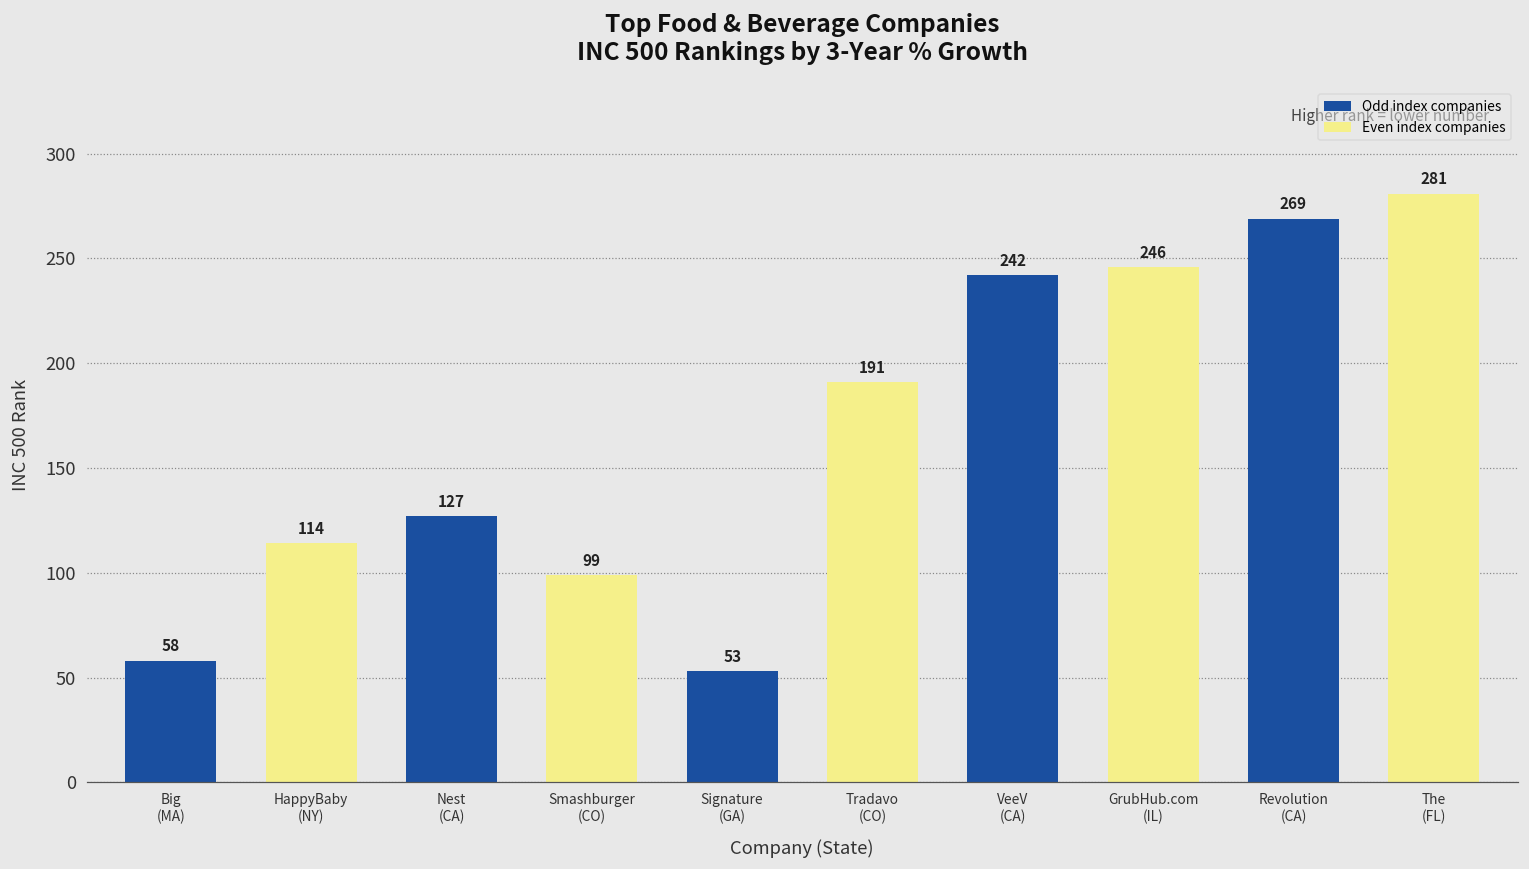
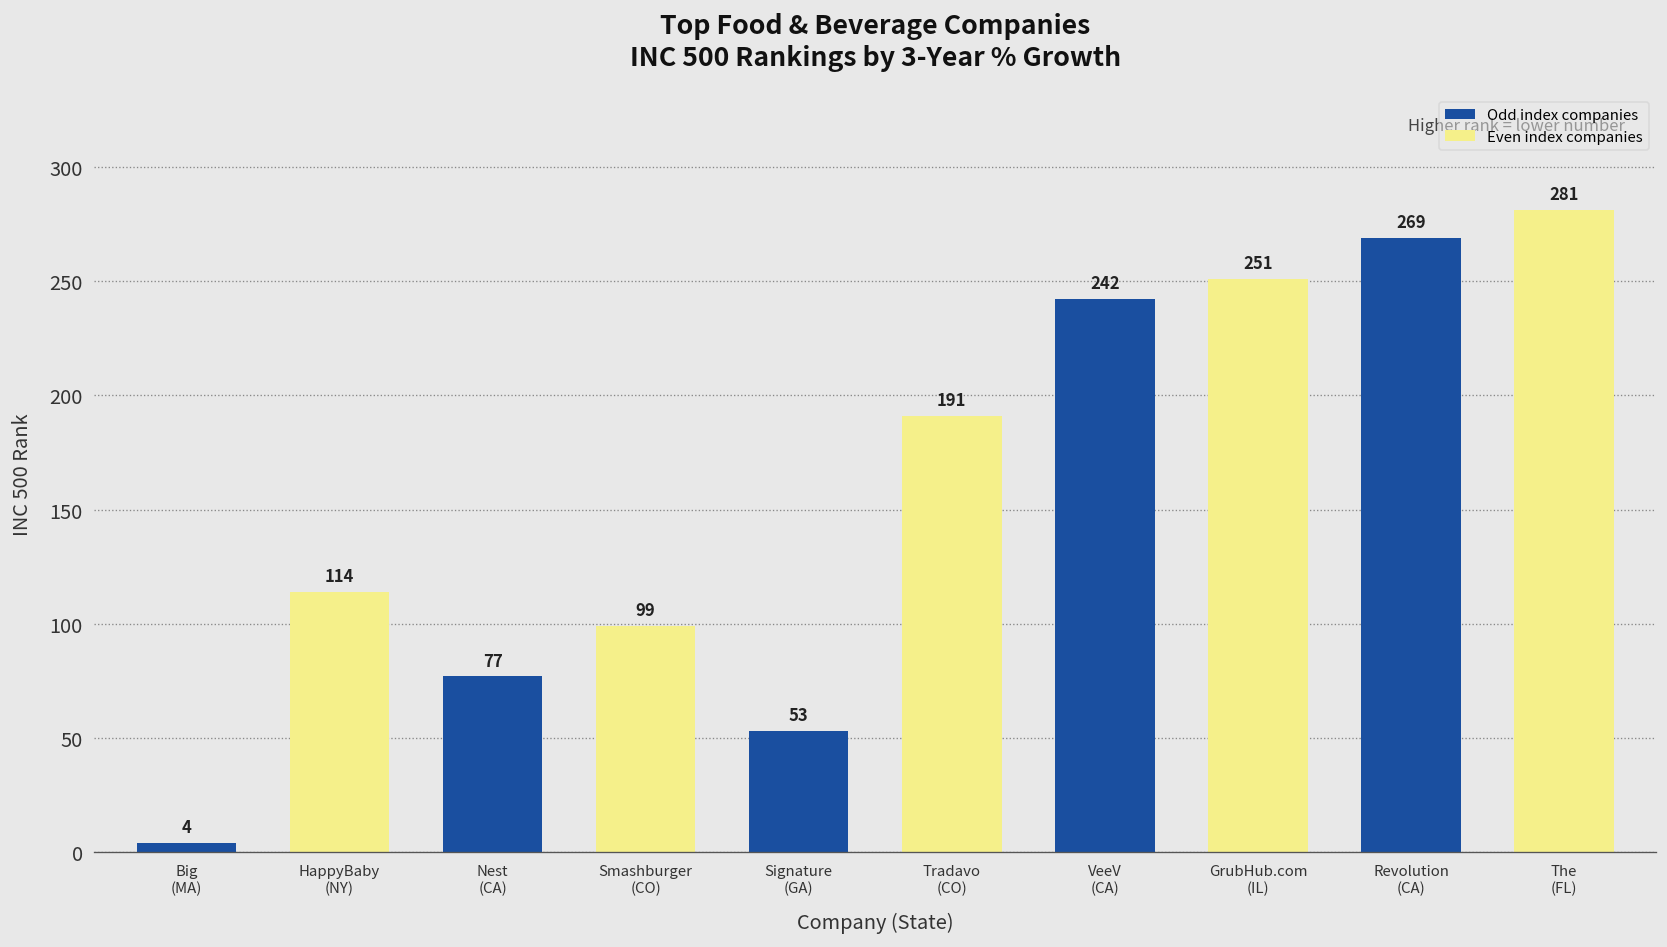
  {
-   "Big (MA)": 58,
+   "Big (MA)": 4,
    "HappyBaby (NY)": 114,
-   "Nest (CA)": 127,
+   "Nest (CA)": 77,
    "Smashburger (CO)": 99,
    "Signature (GA)": 53,
    "Tradavo (CO)": 191,
    "VeeV (CA)": 242,
-   "GrubHub.com (IL)": 246,
+   "GrubHub.com (IL)": 251,
    "Revolution (CA)": 269,
    "The (FL)": 281
  }
